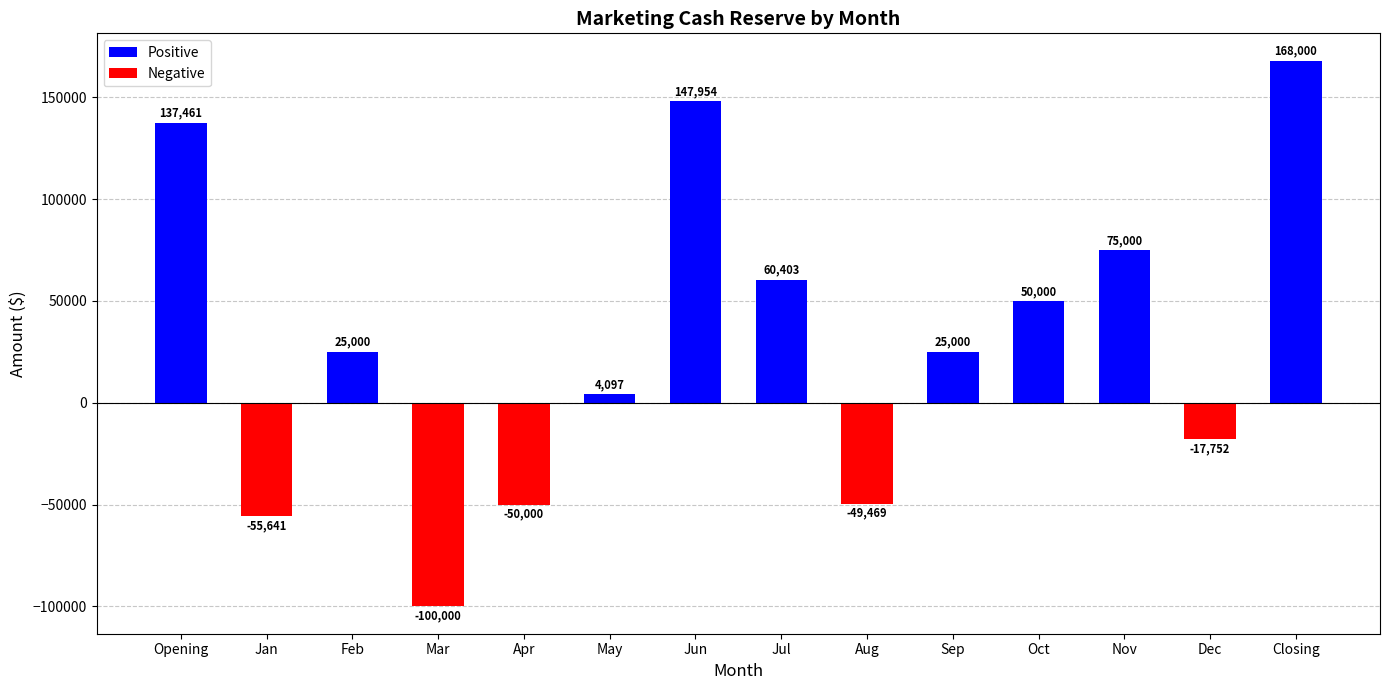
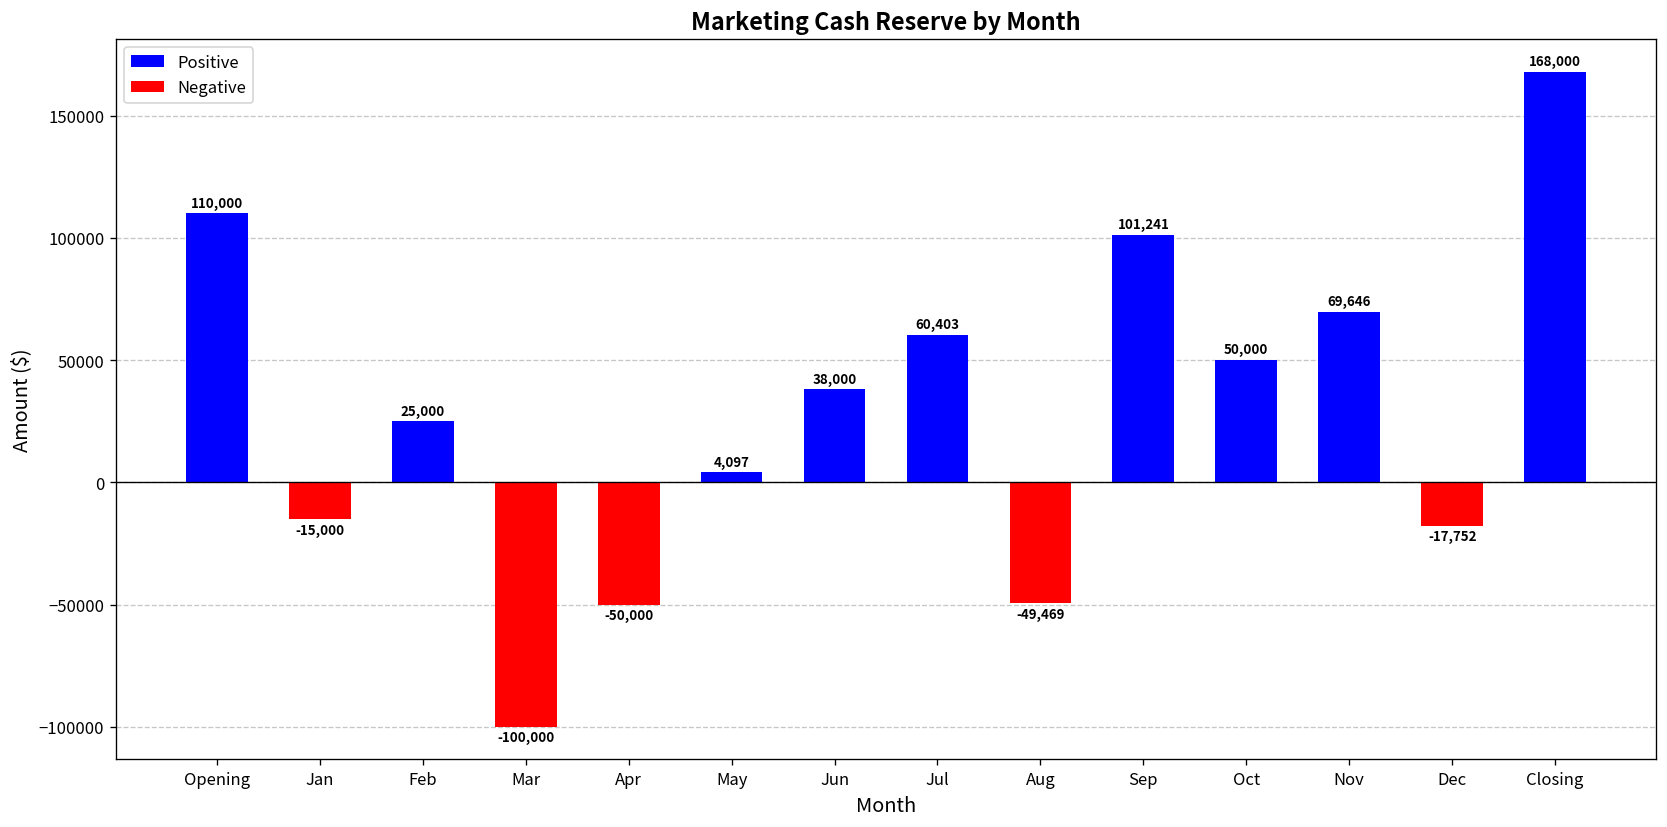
  {
-   "Opening": "137,461",
-   "Jan": "-55,641",
+   "Opening": "110,000",
+   "Jan": "-15,000",
    "Feb": "25,000",
    "Mar": "-100,000",
    "Apr": "-50,000",
    "May": "4,097",
-   "Jun": "147,954",
+   "Jun": "38,000",
    "Jul": "60,403",
    "Aug": "-49,469",
-   "Sep": "25,000",
+   "Sep": "101,241",
    "Oct": "50,000",
-   "Nov": "75,000",
+   "Nov": "69,646",
    "Dec": "-17,752",
    "Closing": "168,000"
  }
